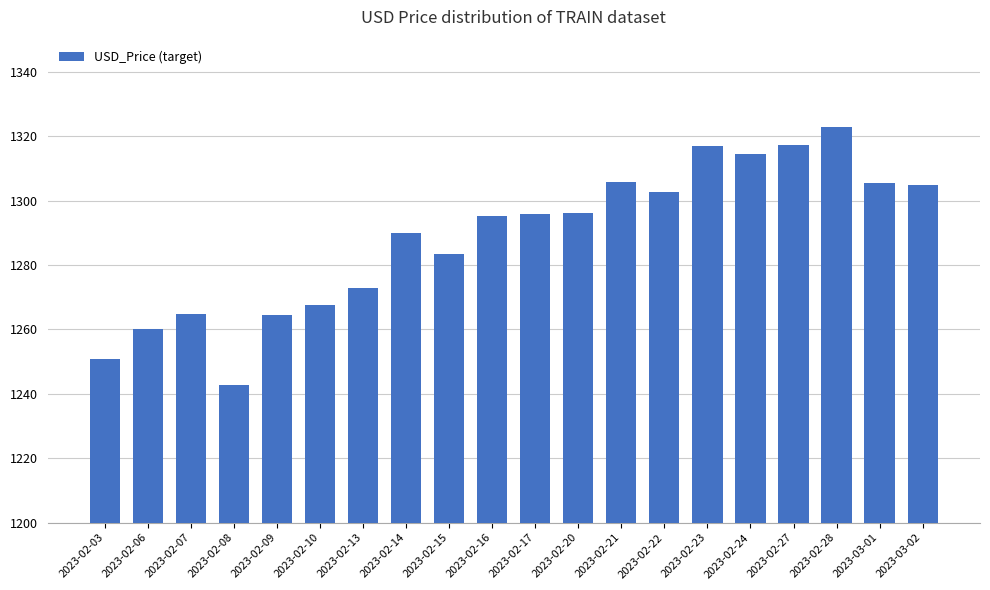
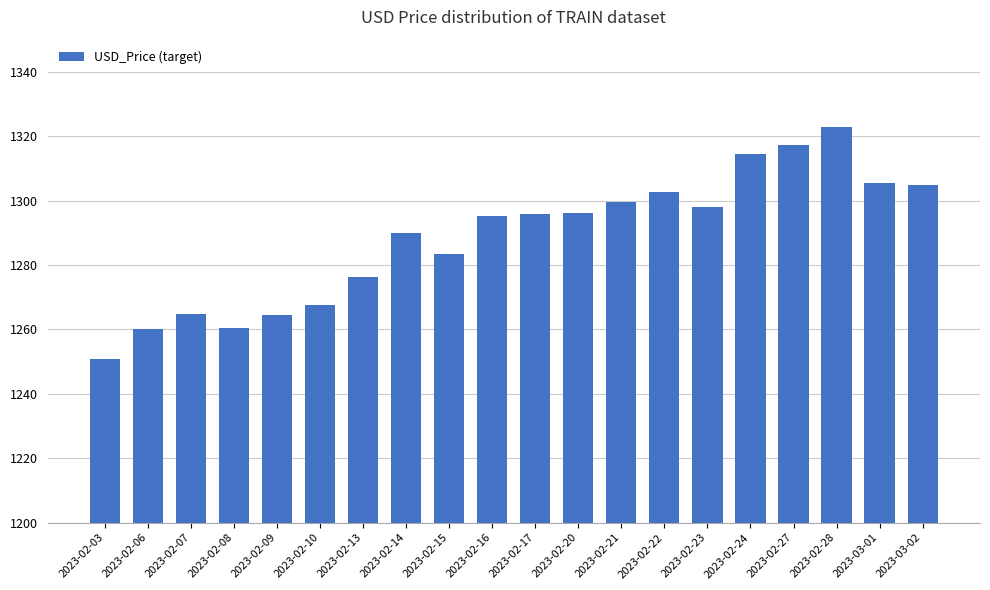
  {
    "2023-02-03": 1251,
    "2023-02-06": 1260,
    "2023-02-07": 1265,
-   "2023-02-08": 1243,
+   "2023-02-08": 1260,
    "2023-02-09": 1264,
    "2023-02-10": 1267,
-   "2023-02-13": 1273,
+   "2023-02-13": 1276,
    "2023-02-14": 1290,
    "2023-02-15": 1284,
    "2023-02-16": 1295,
    "2023-02-17": 1296,
    "2023-02-20": 1296,
-   "2023-02-21": 1306,
+   "2023-02-21": 1300,
    "2023-02-22": 1303,
-   "2023-02-23": 1317,
+   "2023-02-23": 1298,
    "2023-02-24": 1314,
    "2023-02-27": 1317,
    "2023-02-28": 1323,
    "2023-03-01": 1305,
    "2023-03-02": 1305
  }
